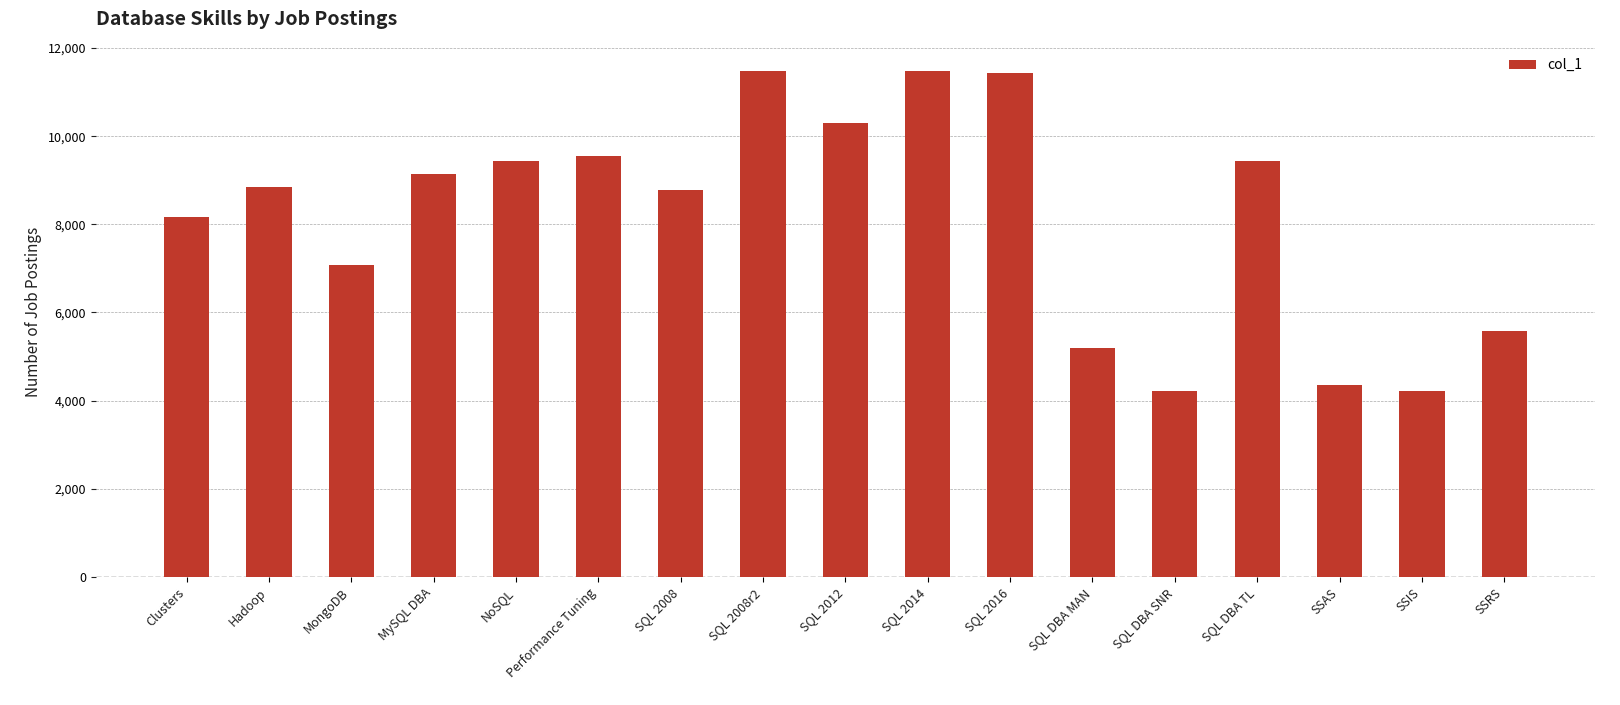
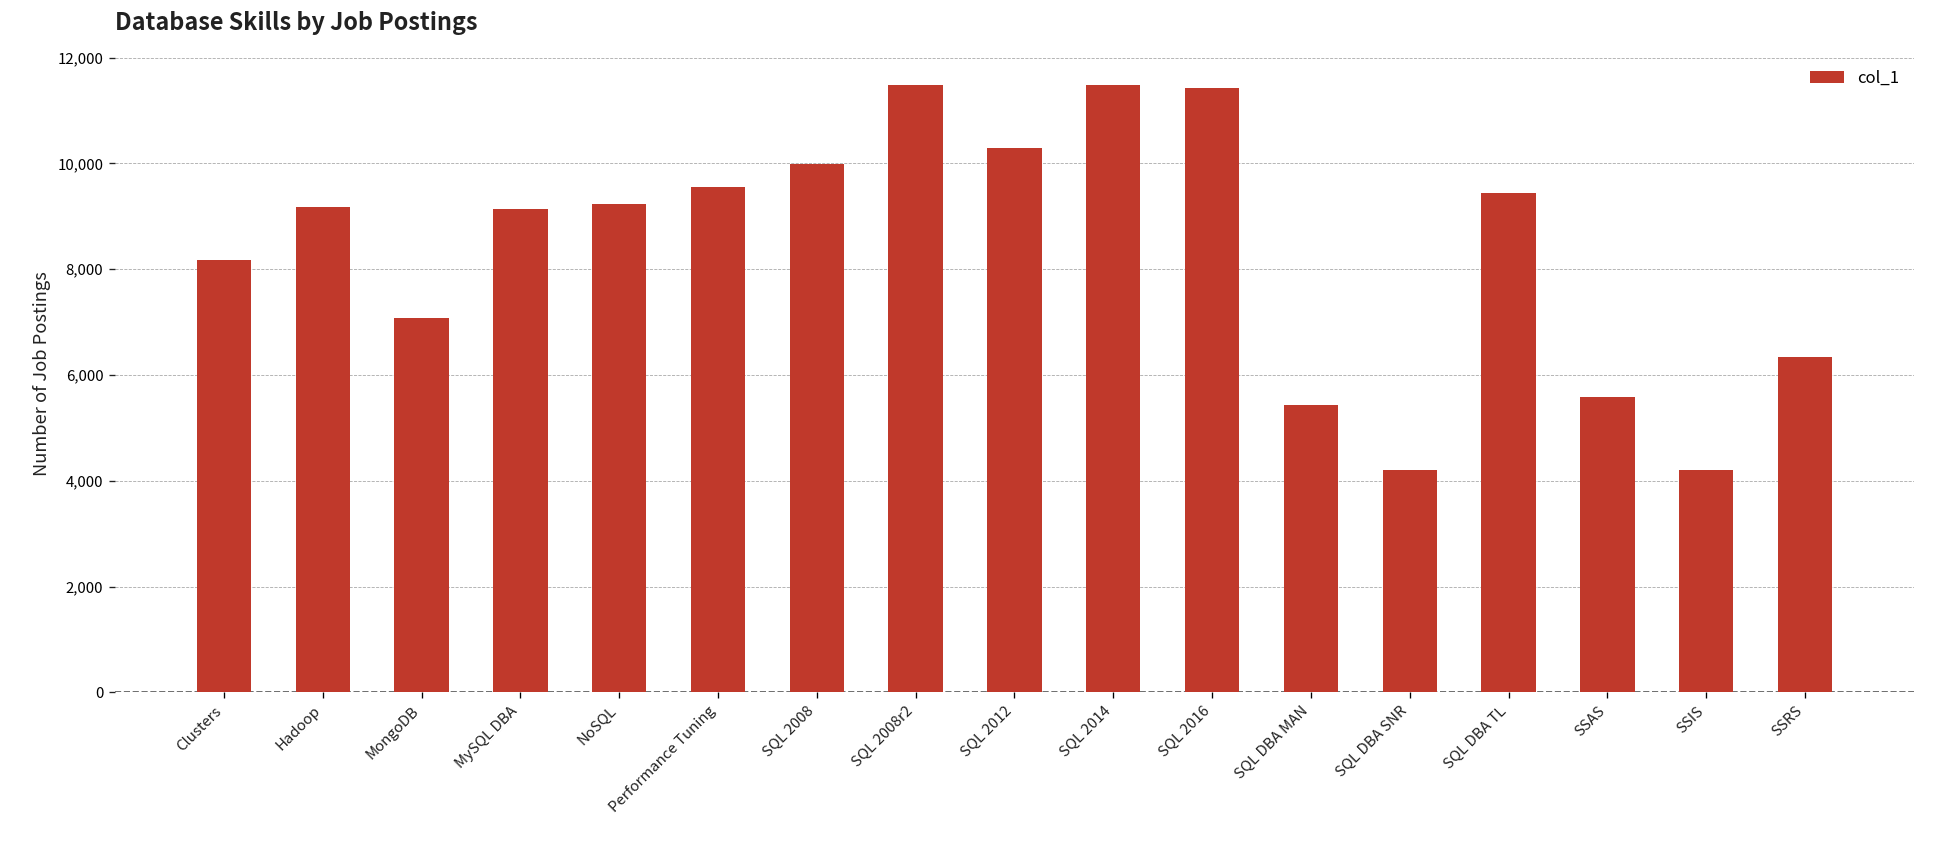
  {
    "Clusters": "8,200",
-   "Hadoop": "8,900",
+   "Hadoop": "9,200",
    "MongoDB": "7,100",
    "MySQL DBA": "9,100",
-   "NoSQL": "9,400",
+   "NoSQL": "9,200",
    "Performance Tuning": "9,600",
-   "SQL 2008": "8,800",
+   "SQL 2008": "10,000",
    "SQL 2008r2": "11,500",
    "SQL 2012": "10,300",
    "SQL 2014": "11,500",
    "SQL 2016": "11,400",
-   "SQL DBA MAN": "5,200",
+   "SQL DBA MAN": "5,400",
    "SQL DBA SNR": "4,200",
    "SQL DBA TL": "9,400",
-   "SSAS": "4,300",
+   "SSAS": "5,600",
    "SSIS": "4,200",
-   "SSRS": "5,600"
+   "SSRS": "6,300"
  }
